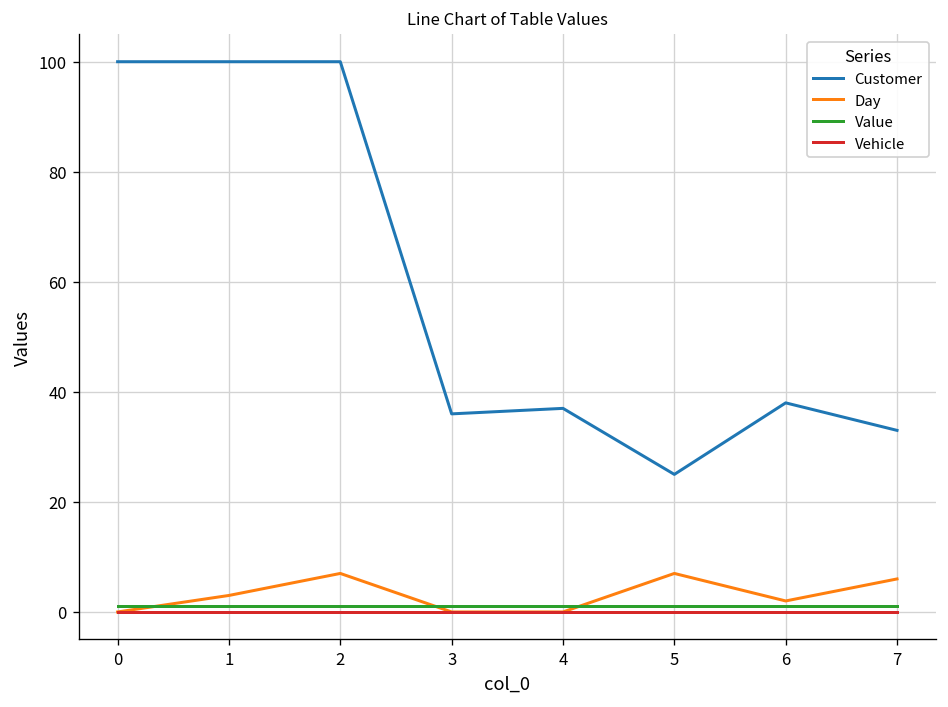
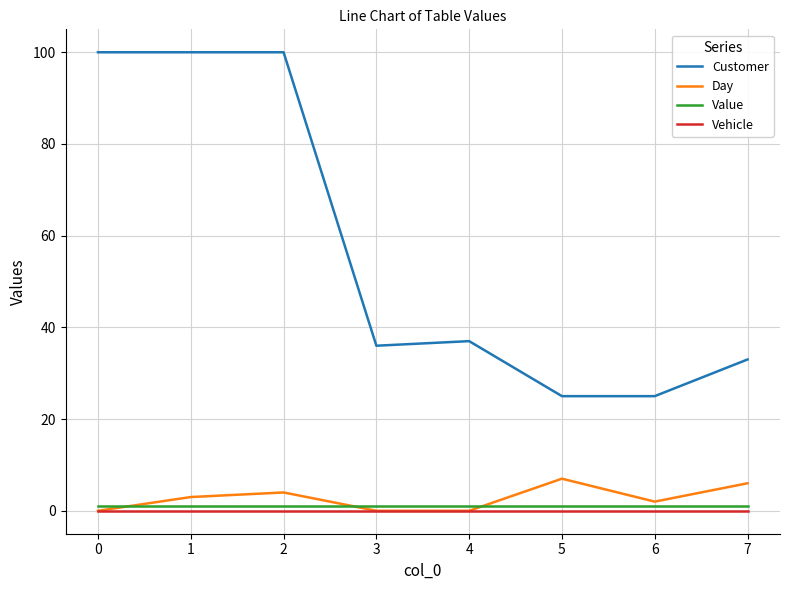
  {
    "Customer": {
      "0": 100,
      "1": 100,
      "2": 100,
      "3": 36,
      "4": 37,
      "5": 25,
-     "6": 38,
+     "6": 25,
      "7": 33
    },
    "Day": {
      "1": 3,
-     "2": 7,
+     "2": 4,
      "5": 7,
      "6": 2,
      "7": 6
    },
    "Value": {
      "0": 1,
      "1": 1,
      "2": 1,
      "3": 1,
      "4": 1,
      "5": 1,
      "6": 1,
      "7": 1
    },
    "Vehicle": {
      "1": 0,
      "2": 0,
      "5": 0,
      "6": 0,
      "7": 0
    }
  }
